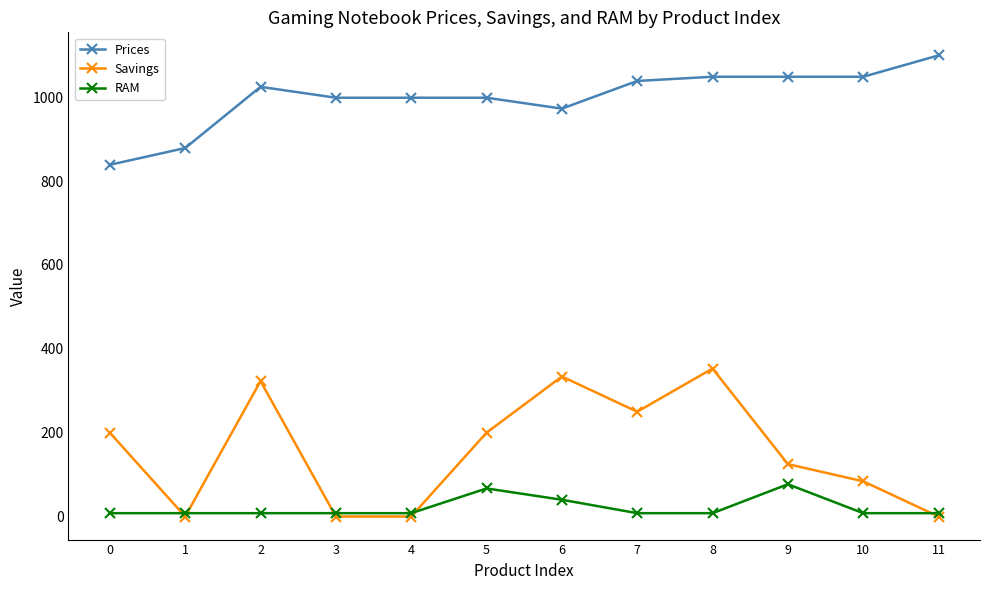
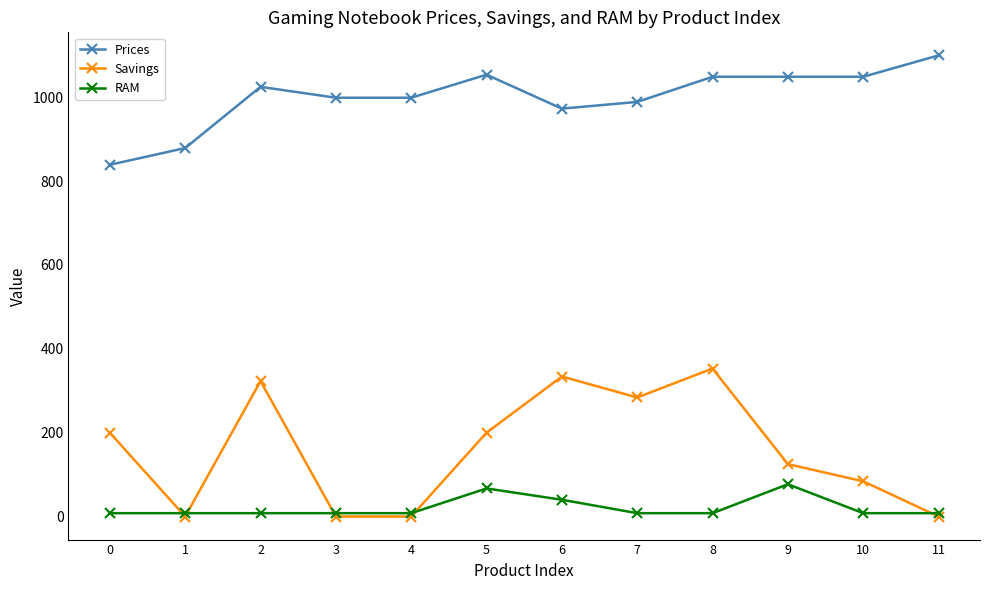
  {
    "Prices": {
      "0": 840,
      "1": 880,
      "2": 1030,
      "3": 1000,
      "4": 1000,
-     "5": 1000,
+     "5": 1050,
      "6": 970,
-     "7": 1040,
+     "7": 990,
      "8": 1050,
      "9": 1050,
      "10": 1050,
      "11": 1100
    },
    "Savings": {
      "0": 200,
      "1": 0,
      "2": 320,
      "3": 0,
      "4": 0,
      "5": 200,
      "6": 330,
-     "7": 250,
+     "7": 280,
      "8": 350,
      "9": 130,
      "10": 80,
      "11": 0
    },
    "RAM": {
      "0": 10,
      "1": 10,
      "2": 10,
      "3": 10,
      "4": 10,
      "5": 70,
      "6": 40,
      "7": 10,
      "8": 10,
      "9": 80,
      "10": 10,
      "11": 10
    }
  }
